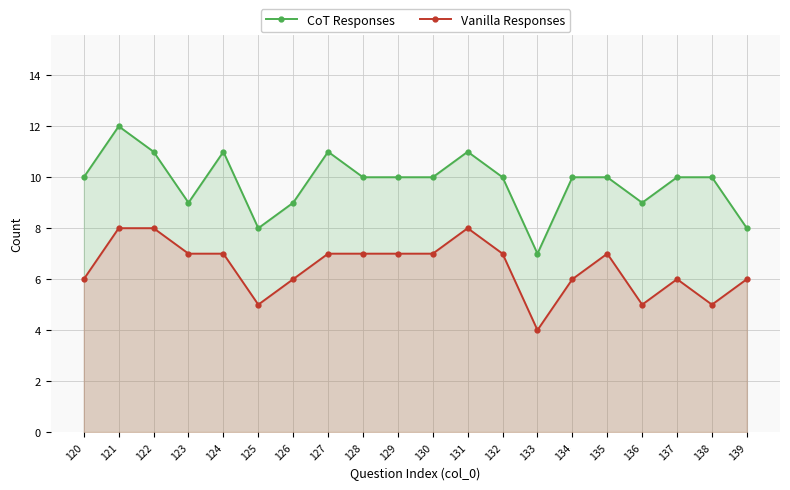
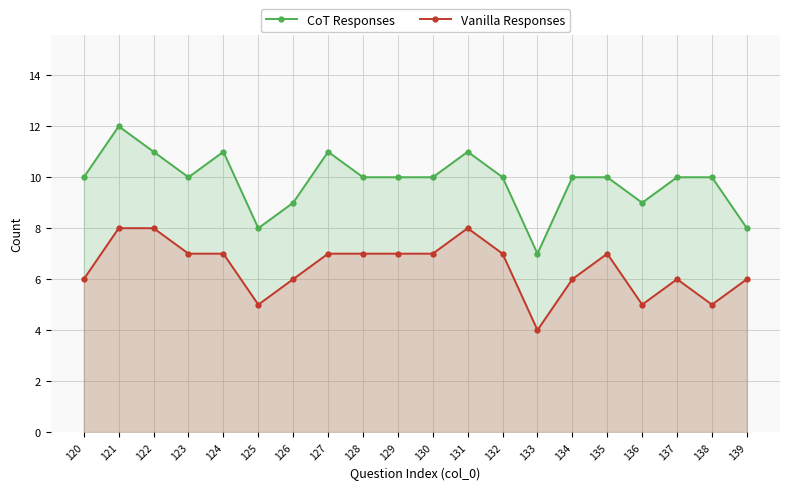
  {
    "CoT Responses": {
      "120": 10,
      "121": 12,
      "122": 11,
-     "123": 9,
+     "123": 10,
      "124": 11,
      "125": 8,
      "126": 9,
      "127": 11,
      "128": 10,
      "129": 10,
      "130": 10,
      "131": 11,
      "132": 10,
      "133": 7,
      "134": 10,
      "135": 10,
      "136": 9,
      "137": 10,
      "138": 10,
      "139": 8
    },
    "Vanilla Responses": {
      "120": 6,
      "121": 8,
      "122": 8,
      "123": 7,
      "124": 7,
      "125": 5,
      "126": 6,
      "127": 7,
      "128": 7,
      "129": 7,
      "130": 7,
      "131": 8,
      "132": 7,
      "133": 4,
      "134": 6,
      "135": 7,
      "136": 5,
      "137": 6,
      "138": 5,
      "139": 6
    }
  }
